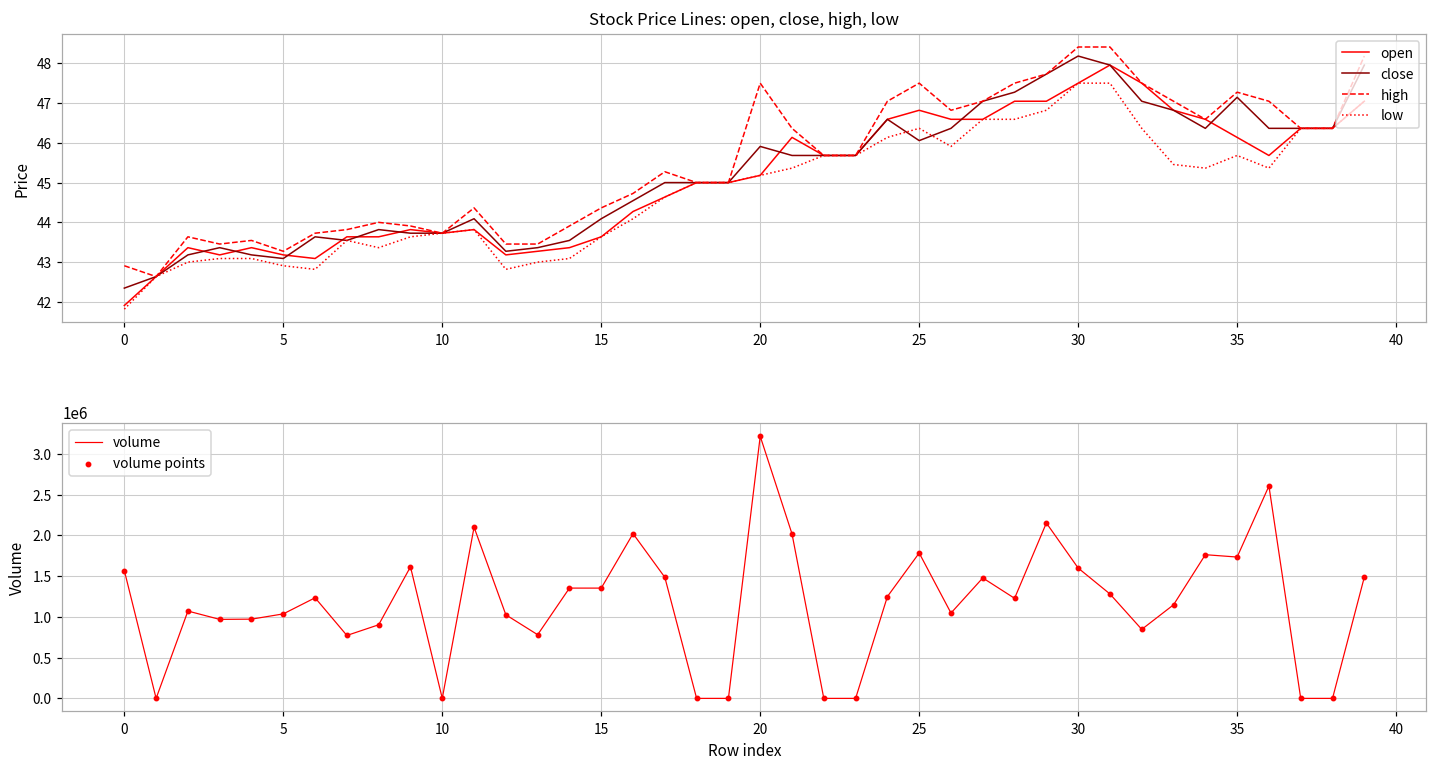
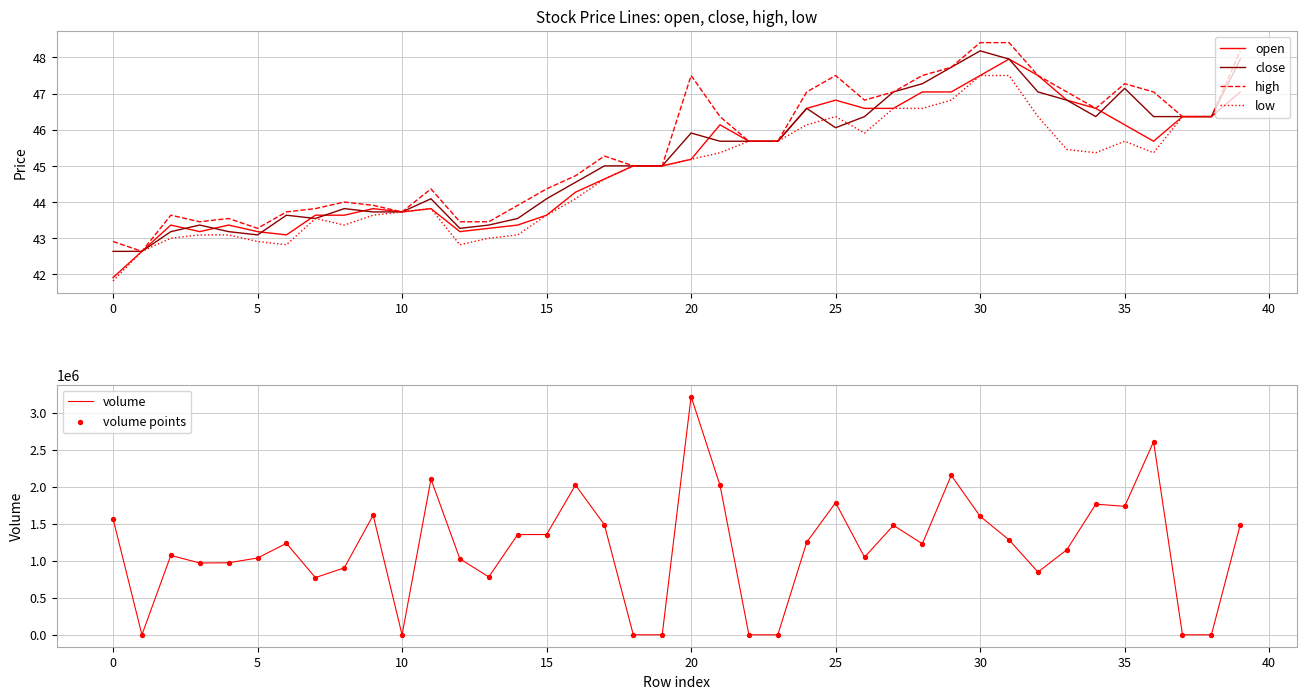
  {
    "Stock Price Lines: open, close, high, low": {
      "close": {
-       "0": 42.3,
+       "0": 42.6,
        "5": 43.1,
        "15": 44.1,
        "20": 45.9,
        "25": 46.1,
        "30": 48.2,
        "35": 47.1
      }
    }
  }
